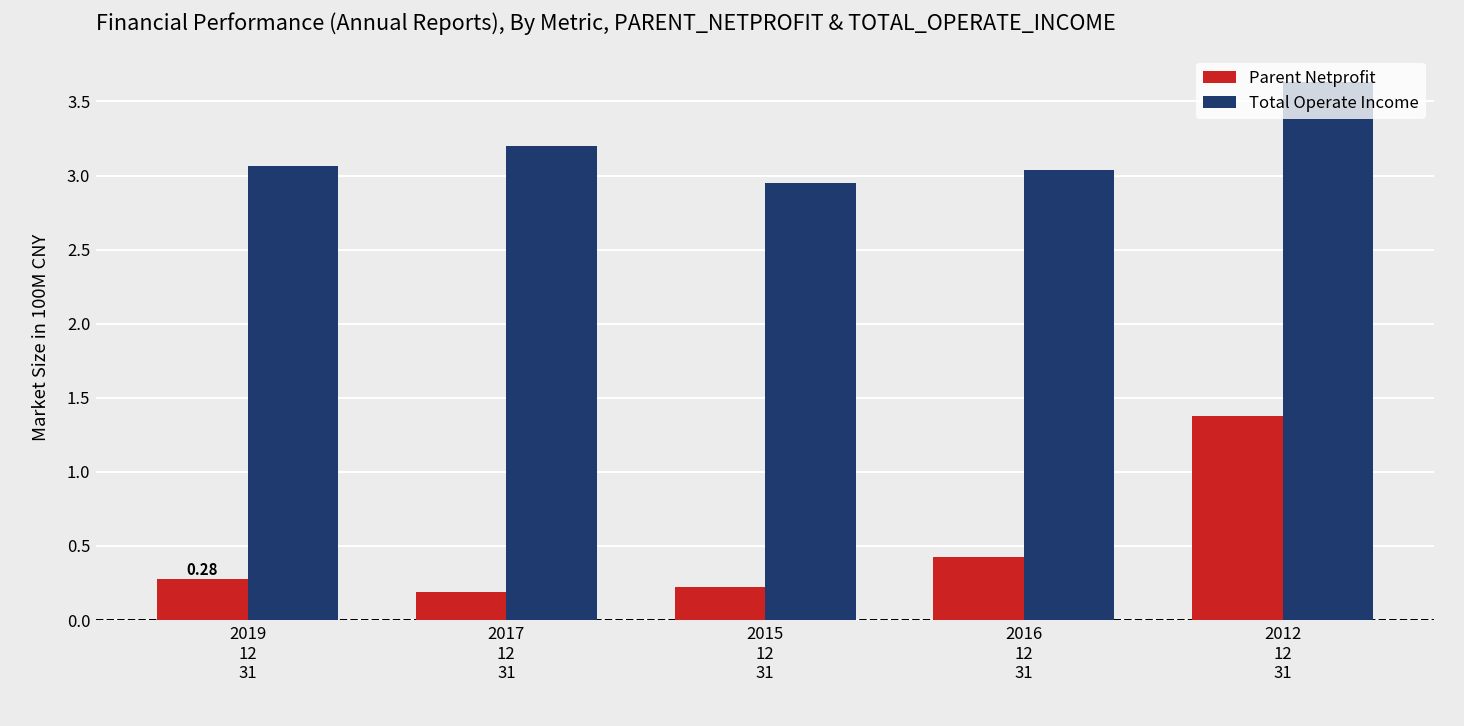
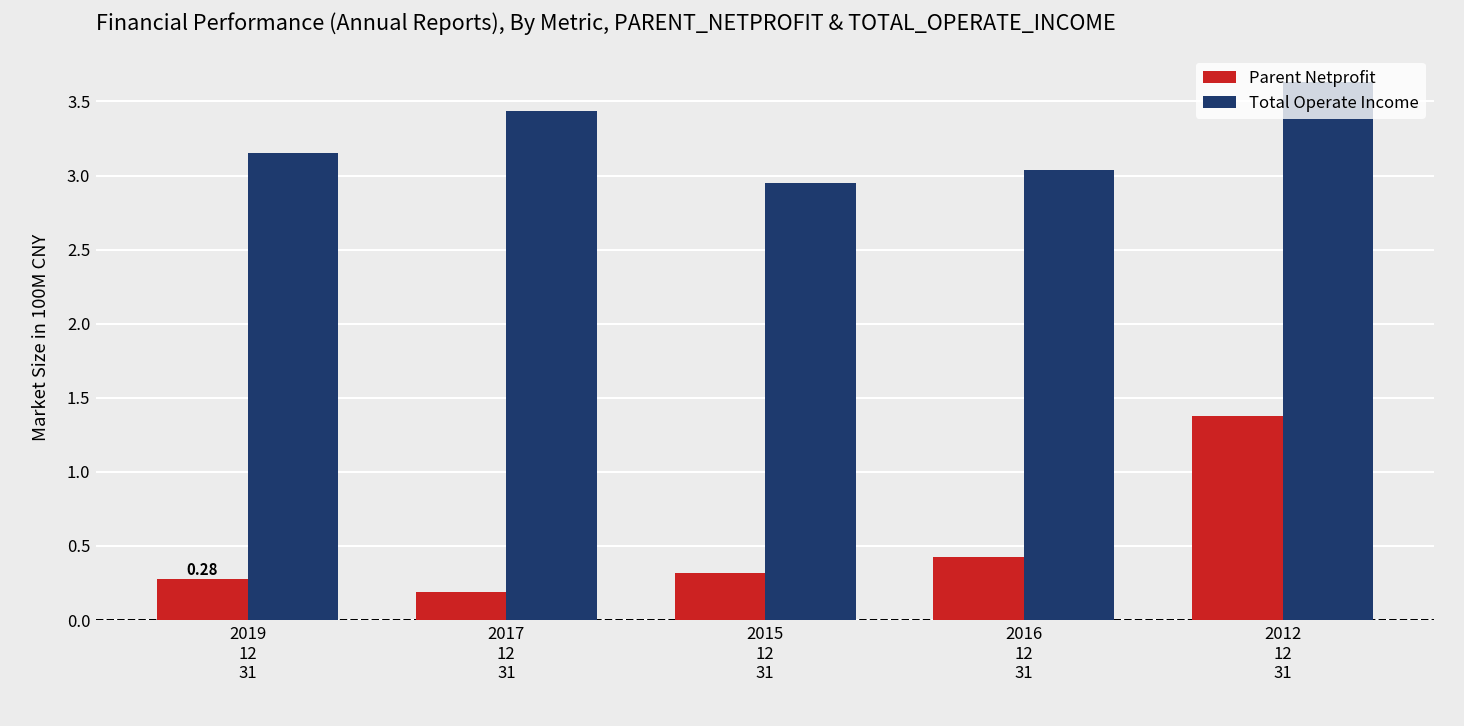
  {
    "Parent Netprofit": {
      "2017 12 31": 0.19,
-     "2015 12 31": 0.22,
+     "2015 12 31": 0.32,
      "2016 12 31": 0.43,
      "2012 12 31": 1.38
    },
    "Total Operate Income": {
-     "2019 12 31": 3.07,
-     "2017 12 31": 3.20,
+     "2019 12 31": 3.15,
+     "2017 12 31": 3.44,
      "2015 12 31": 2.95,
      "2016 12 31": 3.04
    }
  }
